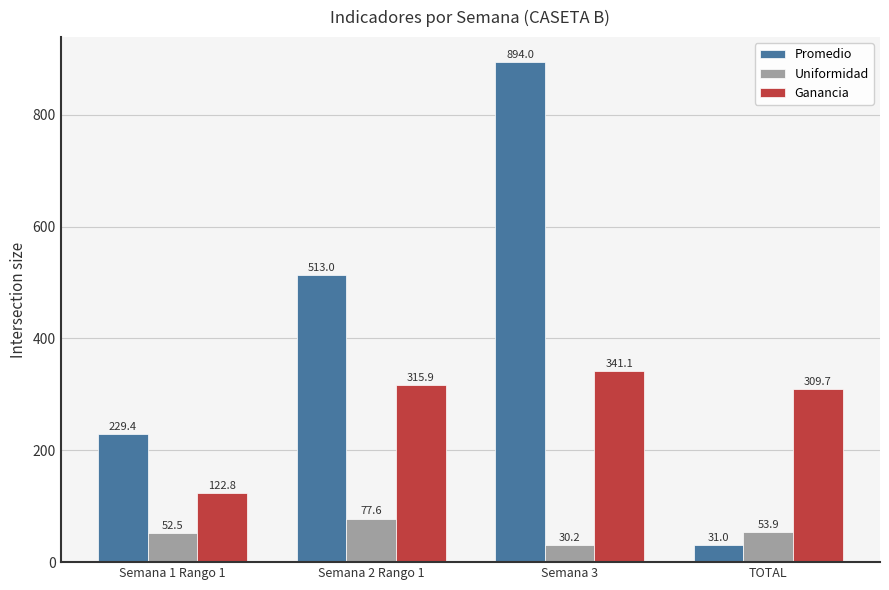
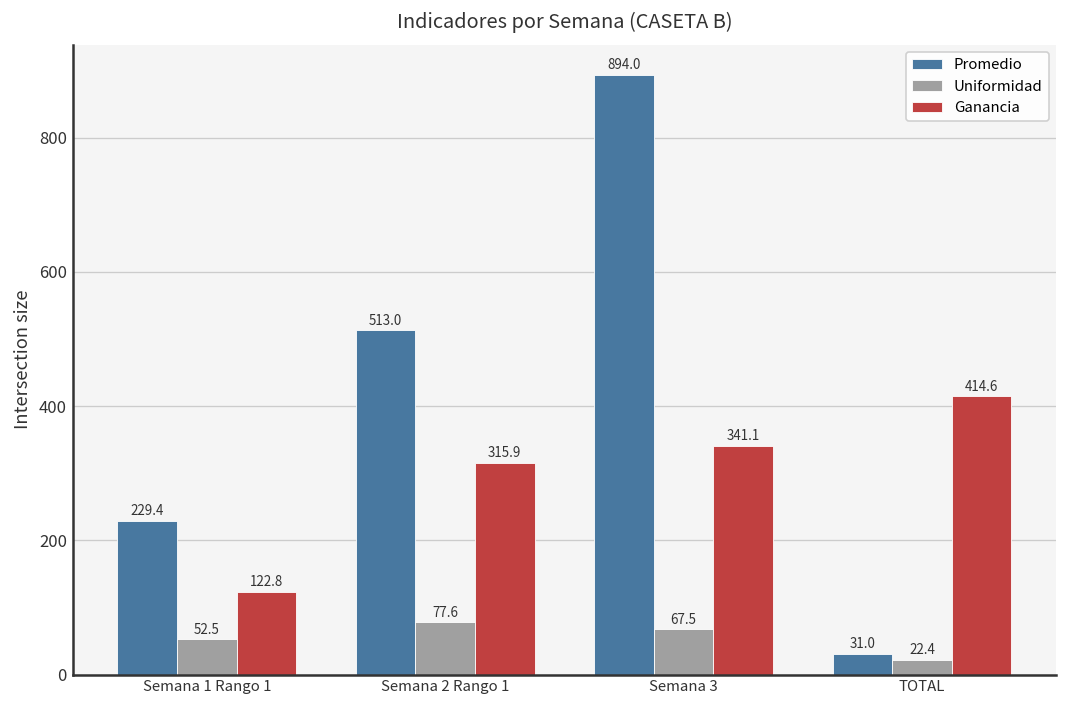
  {
    "Promedio": {
      "Semana 1 Rango 1": 229.4,
      "Semana 2 Rango 1": 513.0,
      "Semana 3": 894.0,
      "TOTAL": 31.0
    },
    "Uniformidad": {
      "Semana 1 Rango 1": 52.5,
      "Semana 2 Rango 1": 77.6,
-     "Semana 3": 30.2,
-     "TOTAL": 53.9
+     "Semana 3": 67.5,
+     "TOTAL": 22.4
    },
    "Ganancia": {
      "Semana 1 Rango 1": 122.8,
      "Semana 2 Rango 1": 315.9,
      "Semana 3": 341.1,
-     "TOTAL": 309.7
+     "TOTAL": 414.6
    }
  }
